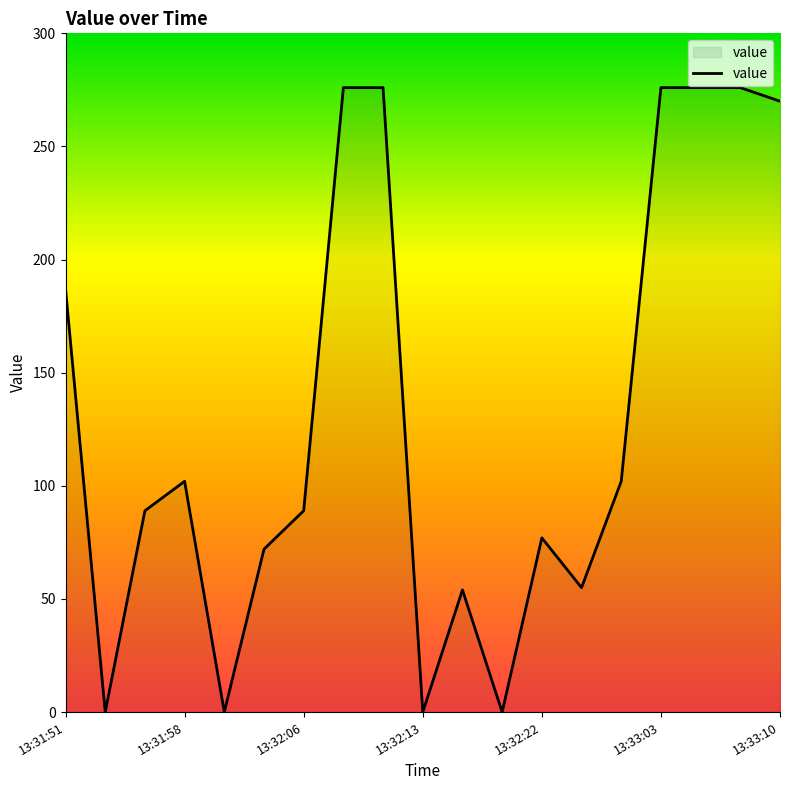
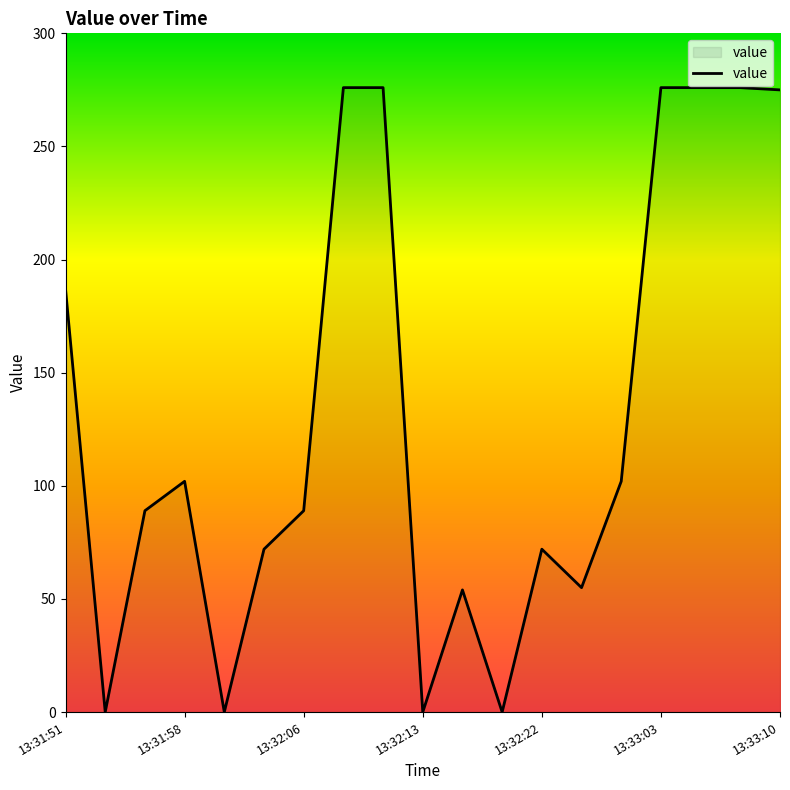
  {
    "13:31:51": 187,
    "13:31:58": 102,
    "13:32:06": 89,
    "13:32:13": 0,
-   "13:32:22": 77,
+   "13:32:22": 72,
    "13:33:03": 276,
-   "13:33:10": 270
+   "13:33:10": 275
  }
